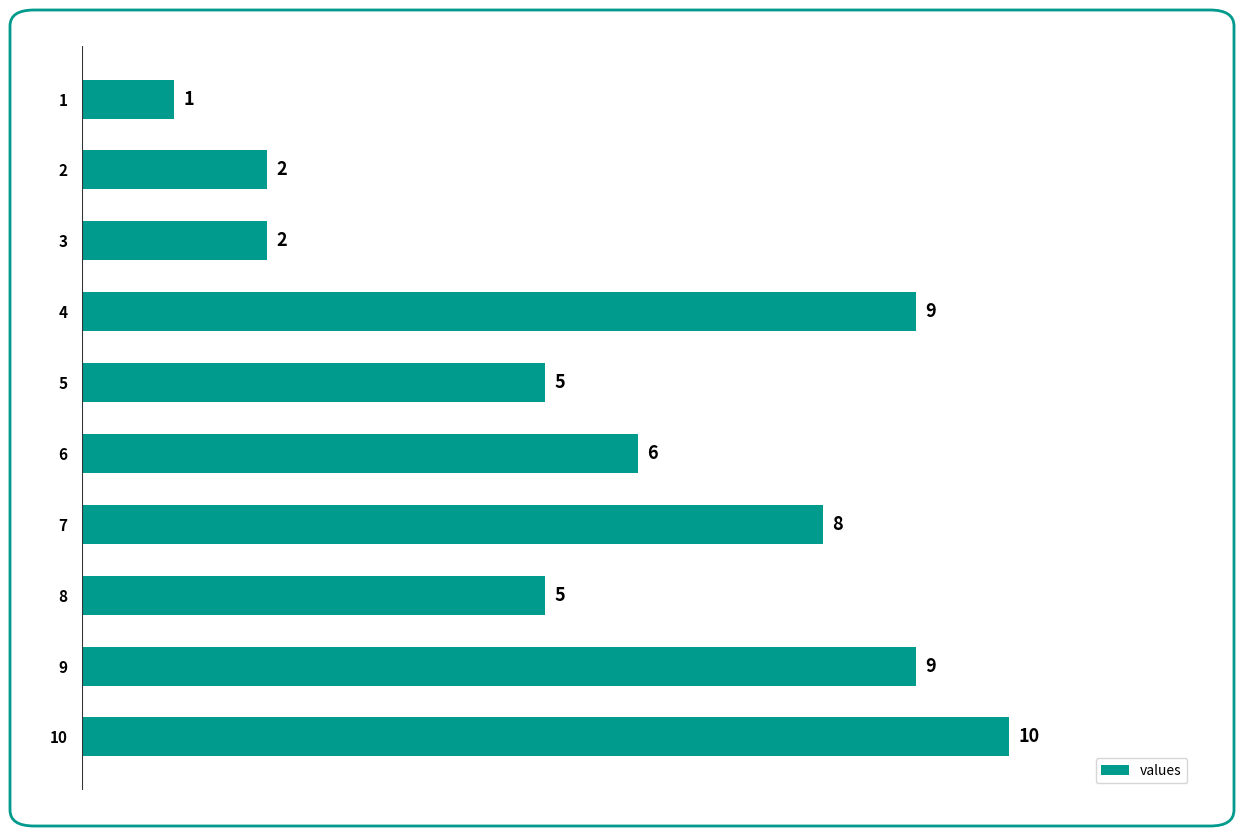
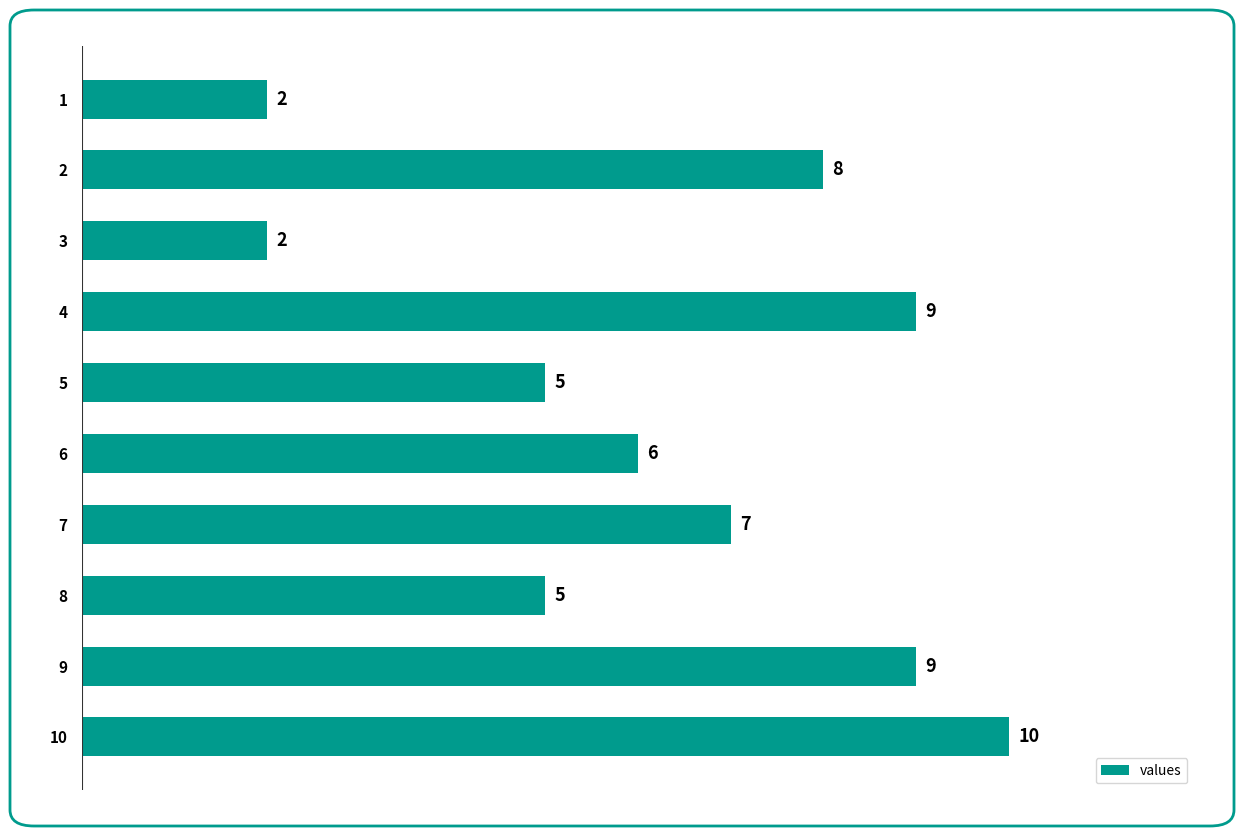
  {
-   "1": 1,
-   "2": 2,
+   "1": 2,
+   "2": 8,
    "3": 2,
    "4": 9,
    "5": 5,
    "6": 6,
-   "7": 8,
+   "7": 7,
    "8": 5,
    "9": 9,
    "10": 10
  }
